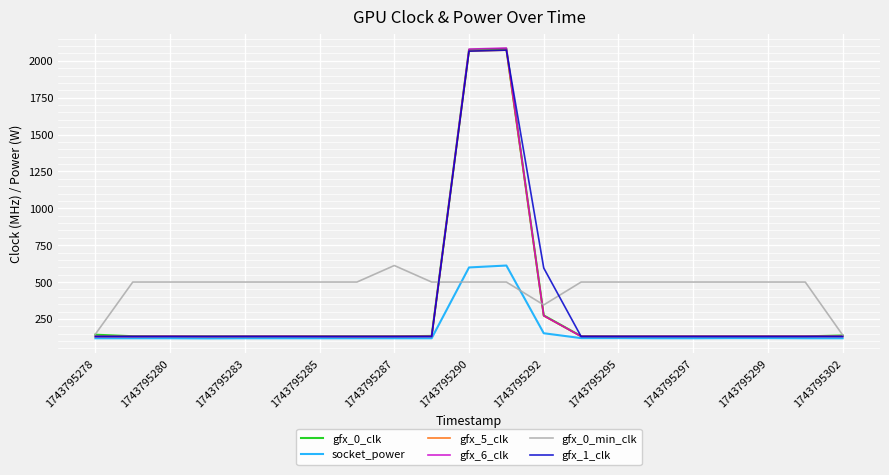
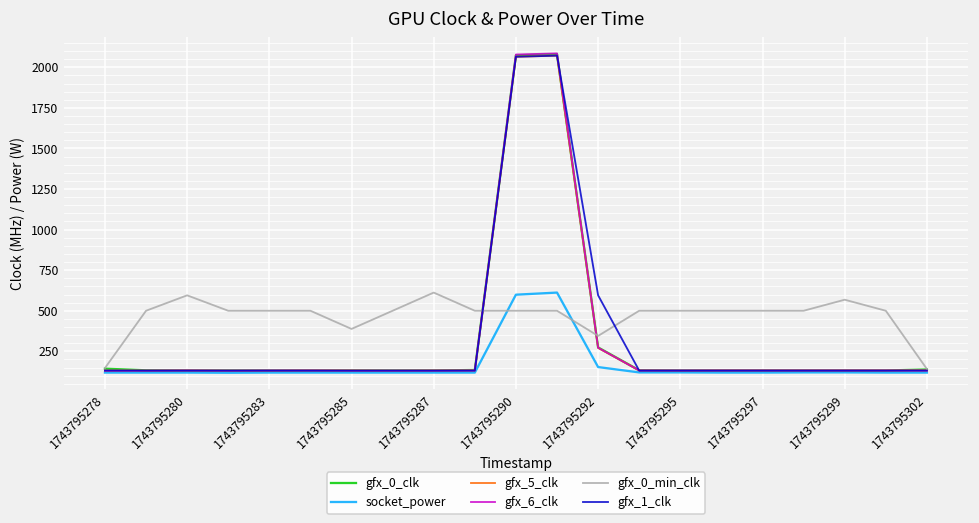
  {
    "socket_power": {
      "1743795290": 600,
      "1743795292": 150
    },
    "gfx_0_min_clk": {
-     "1743795280": 500,
+     "1743795280": 600,
      "1743795283": 500,
-     "1743795285": 500,
+     "1743795285": 390,
      "1743795287": 610,
      "1743795290": 500,
      "1743795292": 350,
      "1743795295": 500,
      "1743795297": 500,
-     "1743795299": 500
+     "1743795299": 570
    },
    "gfx_1_clk": {
      "1743795292": 600
    }
  }
